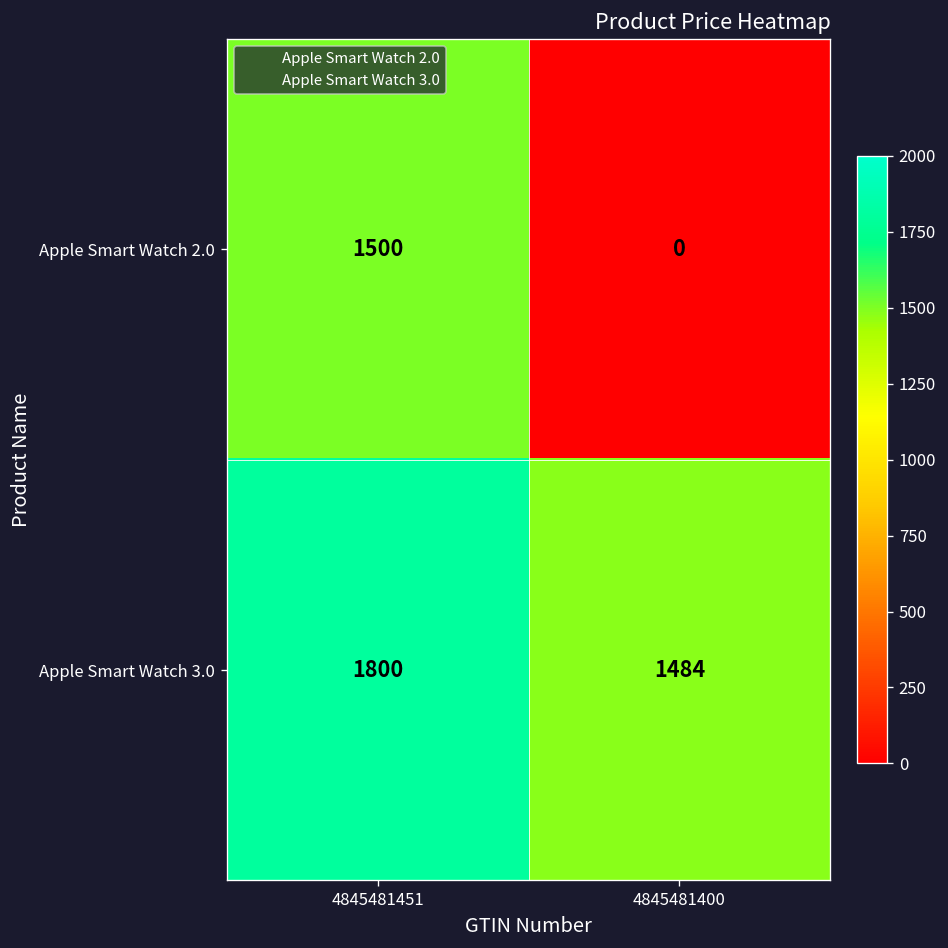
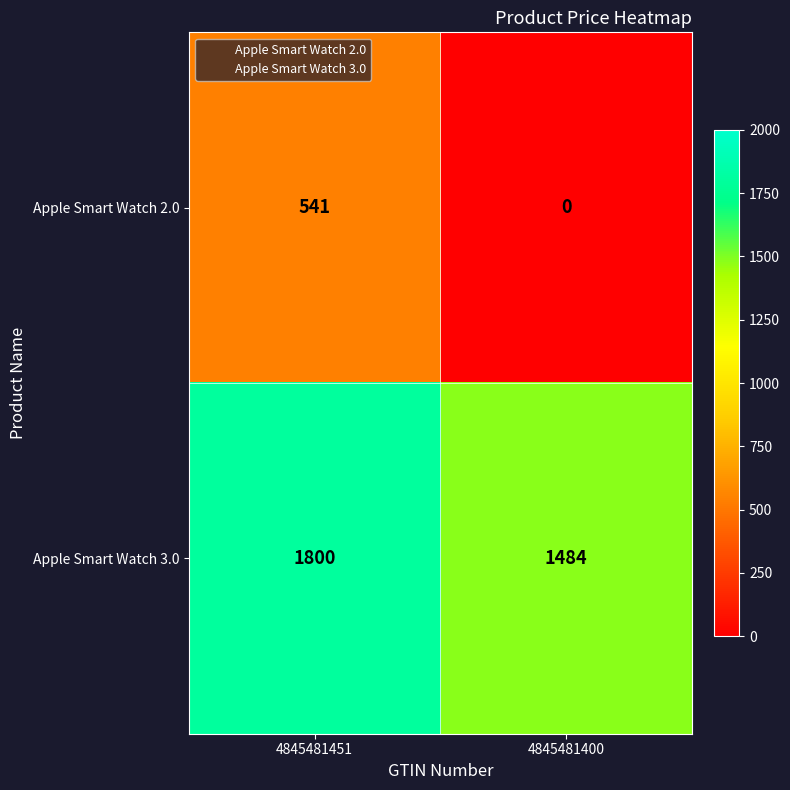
  {
    "Apple Smart Watch 2.0": {
-     "4845481451": 1500,
+     "4845481451": 541,
      "4845481400": 0
    },
    "Apple Smart Watch 3.0": {
      "4845481451": 1800,
      "4845481400": 1484
    }
  }
